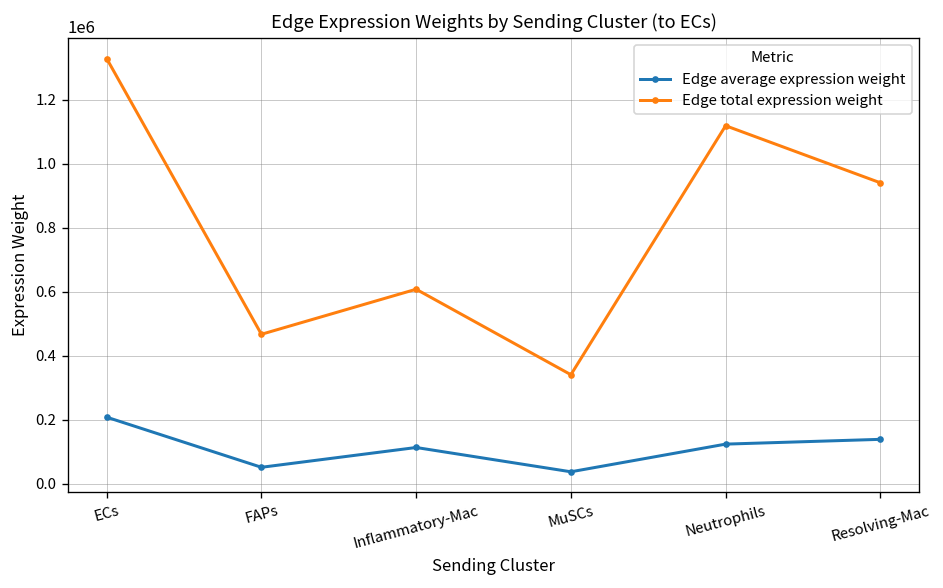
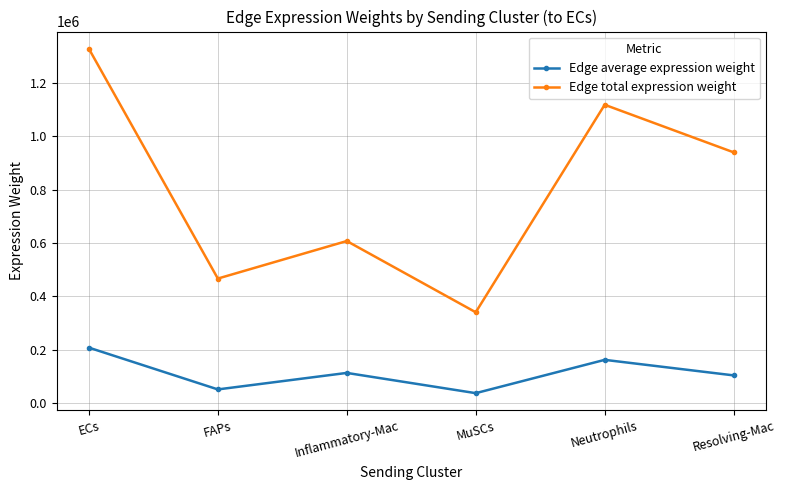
  {
    "Edge average expression weight": {
      "ECs": 210000,
      "FAPs": 50000,
      "Inflammatory-Mac": 110000,
      "MuSCs": 40000,
-     "Neutrophils": 120000,
-     "Resolving-Mac": 140000
+     "Neutrophils": 160000,
+     "Resolving-Mac": 100000
    },
    "Edge total expression weight": {
      "ECs": 1330000,
      "FAPs": 470000,
      "Inflammatory-Mac": 610000,
      "MuSCs": 340000,
      "Neutrophils": 1120000,
      "Resolving-Mac": 940000
    }
  }
